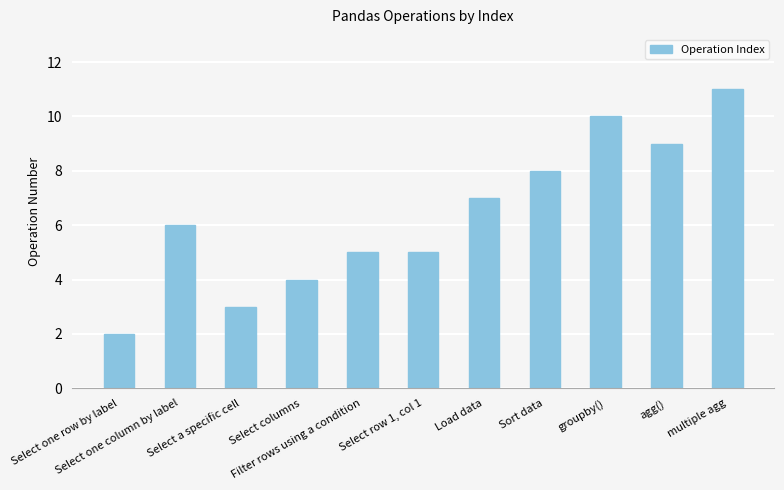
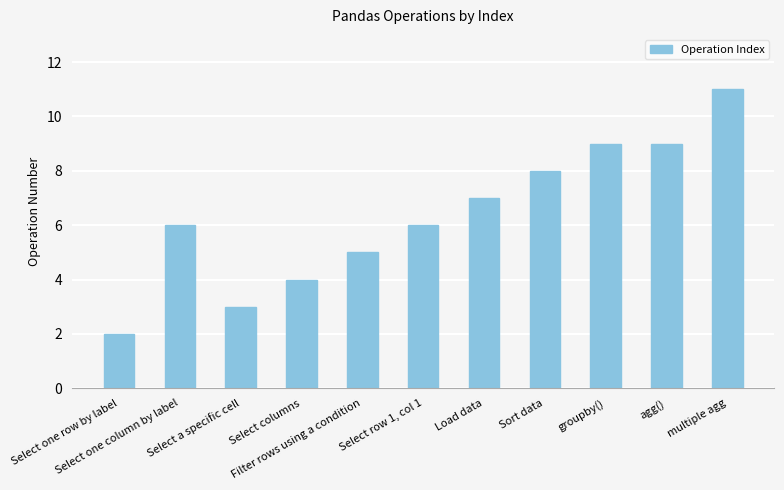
  {
    "Select one row by label": 2,
    "Select one column by label": 6,
    "Select a specific cell": 3,
    "Select columns": 4,
    "Filter rows using a condition": 5,
-   "Select row 1, col 1": 5,
+   "Select row 1, col 1": 6,
    "Load data": 7,
    "Sort data": 8,
-   "groupby()": 10,
+   "groupby()": 9,
    "agg()": 9,
    "multiple agg": 11
  }
